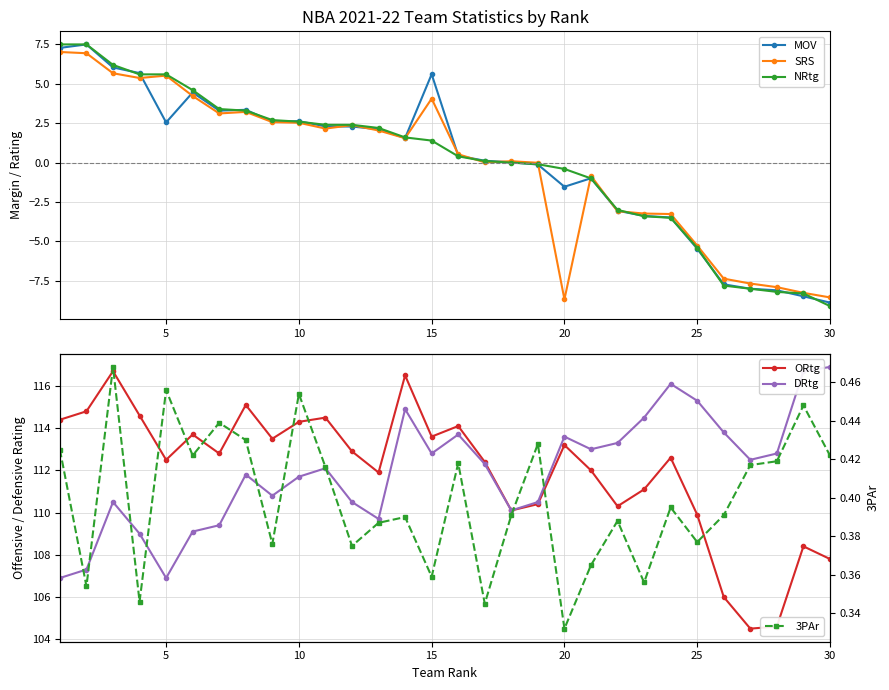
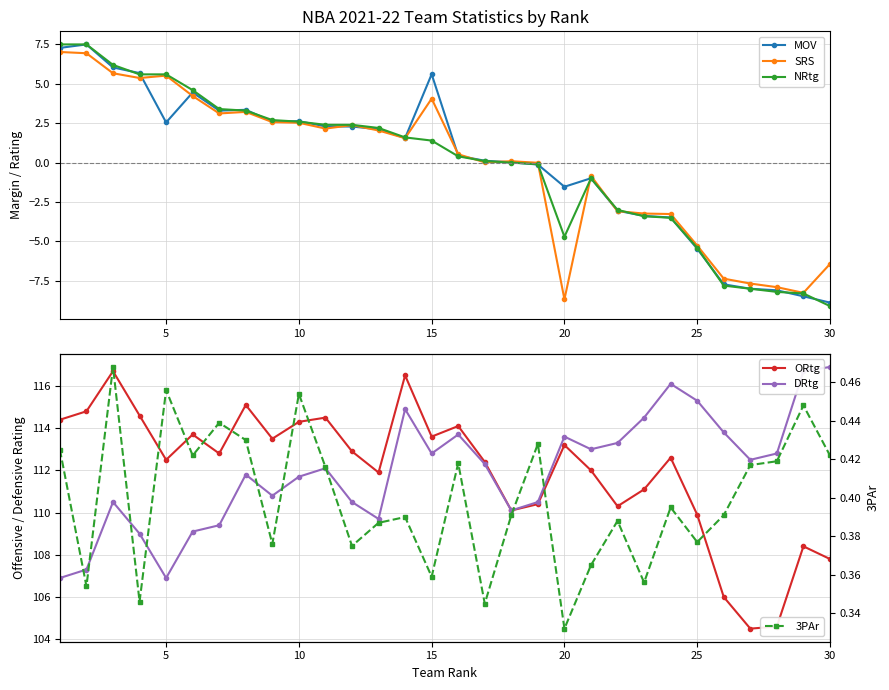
  {
    "NBA 2021-22 Team Statistics by Rank": {
      "MOV": {
        "5": 2.6,
        "15": 5.6,
        "20": -1.5,
        "30": -8.9
      },
      "SRS": {
        "15": 4.1,
        "20": -8.7,
-       "30": -8.6
+       "30": -6.4
      },
      "NRtg": {
        "15": 1.4,
-       "20": -0.4,
+       "20": -4.7,
        "30": -9.1
      }
    }
  }
